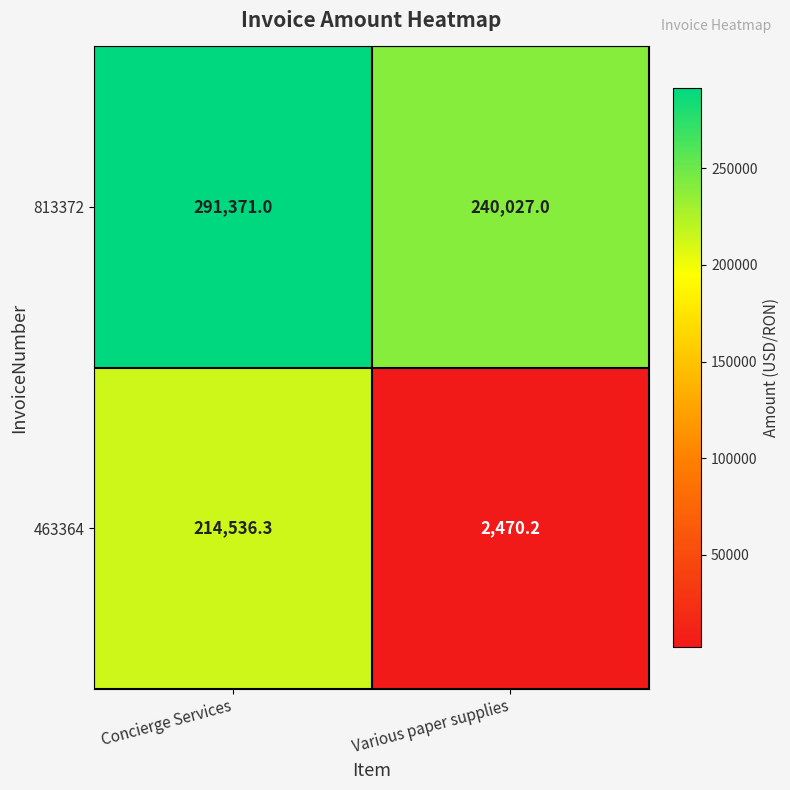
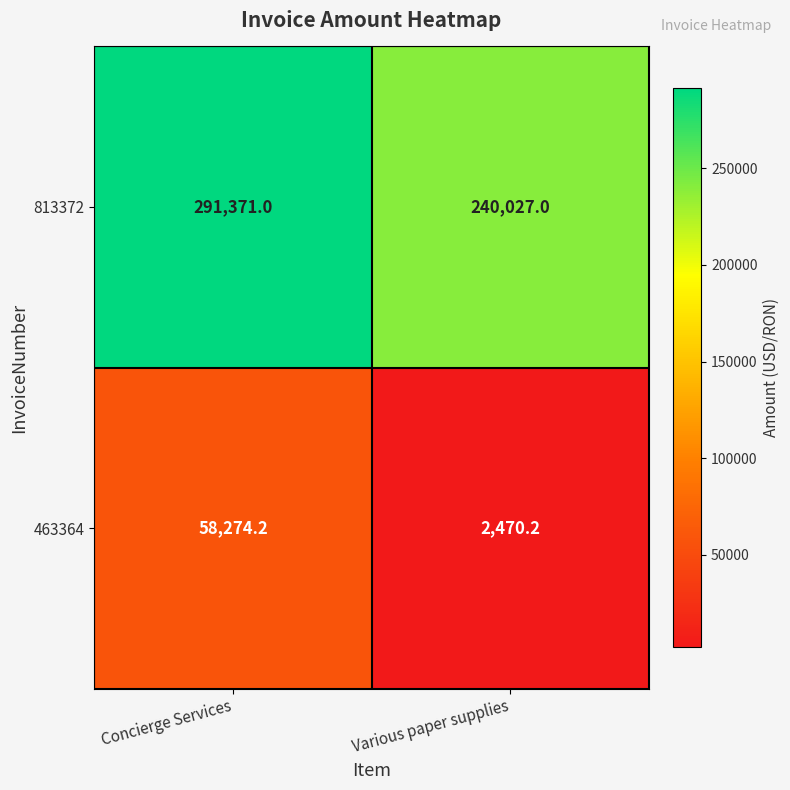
  {
    "813372": {
      "Concierge Services": "291,371.0",
      "Various paper supplies": "240,027.0"
    },
    "463364": {
-     "Concierge Services": "214,536.3",
+     "Concierge Services": "58,274.2",
      "Various paper supplies": "2,470.2"
    }
  }
